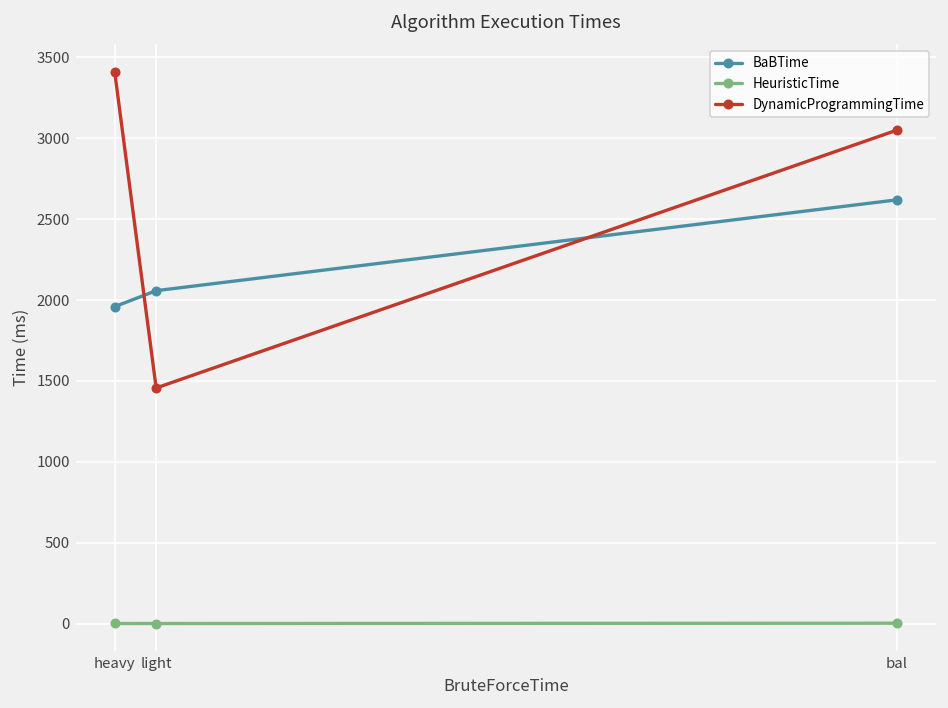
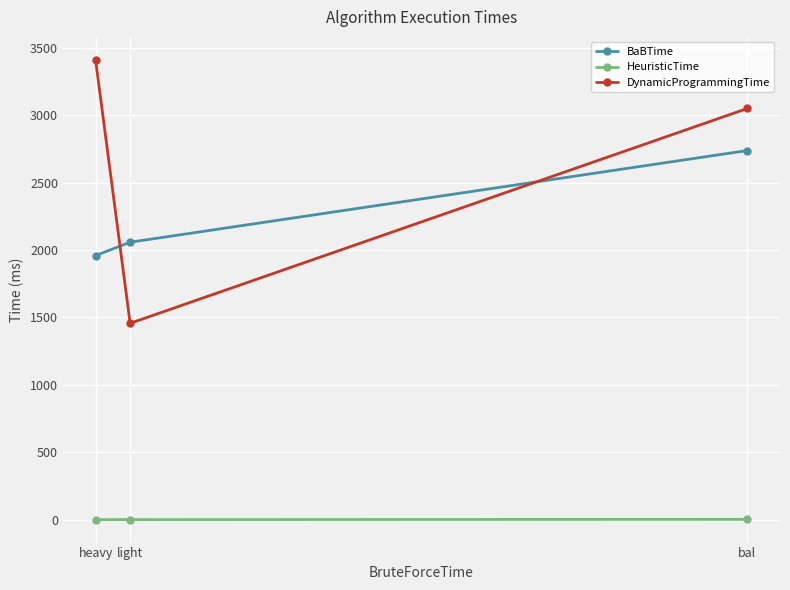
  {
    "BaBTime": {
      "heavy": 1960,
      "light": 2060,
-     "bal": 2620
+     "bal": 2740
    },
    "HeuristicTime": {
      "heavy": 0,
      "light": 0,
      "bal": 0
    },
    "DynamicProgrammingTime": {
      "heavy": 3410,
      "light": 1460,
      "bal": 3050
    }
  }
